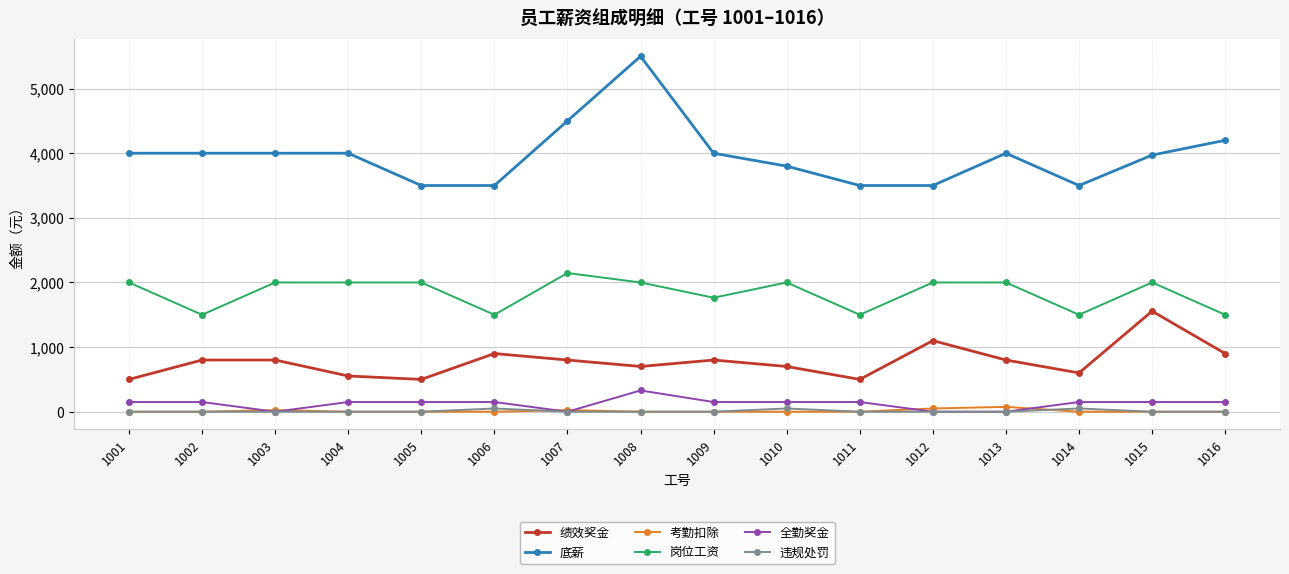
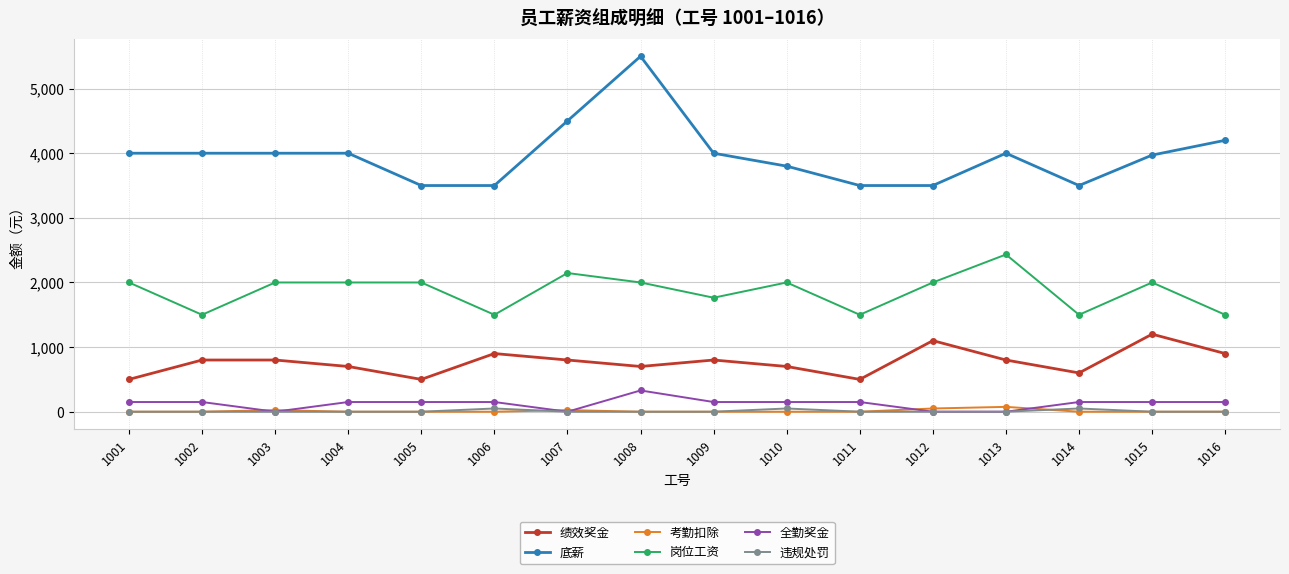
  {
    "绩效奖金": {
      "1001": "500",
      "1002": "800",
      "1003": "800",
-     "1004": "600",
+     "1004": "700",
      "1005": "500",
      "1006": "900",
      "1007": "800",
      "1008": "700",
      "1009": "800",
      "1010": "700",
      "1011": "500",
      "1012": "1,100",
      "1013": "800",
      "1014": "600",
-     "1015": "1,600",
+     "1015": "1,200",
      "1016": "900"
    },
    "底薪": {
      "1001": "4,000",
      "1002": "4,000",
      "1003": "4,000",
      "1004": "4,000",
      "1005": "3,500",
      "1006": "3,500",
      "1007": "4,500",
      "1008": "5,500",
      "1009": "4,000",
      "1010": "3,800",
      "1011": "3,500",
      "1012": "3,500",
      "1013": "4,000",
      "1014": "3,500",
      "1015": "4,000",
      "1016": "4,200"
    },
    "考勤扣除": {
      "1006": "0",
      "1010": "0",
      "1012": "100",
      "1013": "100",
      "1014": "0"
    },
    "岗位工资": {
      "1001": "2,000",
      "1002": "1,500",
      "1003": "2,000",
      "1004": "2,000",
      "1005": "2,000",
      "1006": "1,500",
      "1007": "2,100",
      "1008": "2,000",
      "1009": "1,800",
      "1010": "2,000",
      "1011": "1,500",
      "1012": "2,000",
-     "1013": "2,000",
+     "1013": "2,400",
      "1014": "1,500",
      "1015": "2,000",
      "1016": "1,500"
    },
    "全勤奖金": {
      "1001": "200",
      "1002": "200",
      "1004": "200",
      "1005": "200",
      "1006": "200",
      "1008": "300",
      "1009": "200",
      "1010": "200",
      "1011": "200",
      "1014": "200",
      "1015": "200",
      "1016": "200"
    },
    "违规处罚": {
      "1006": "100",
      "1010": "100",
      "1014": "100"
    }
  }
